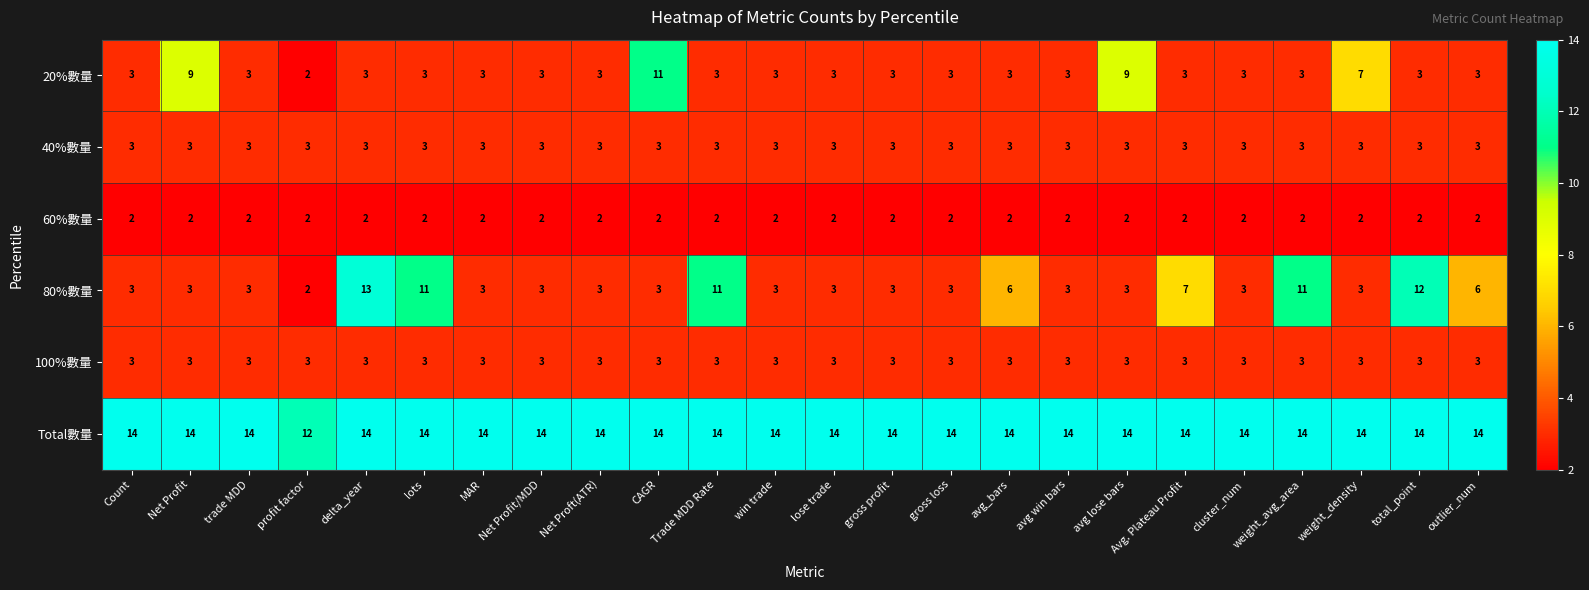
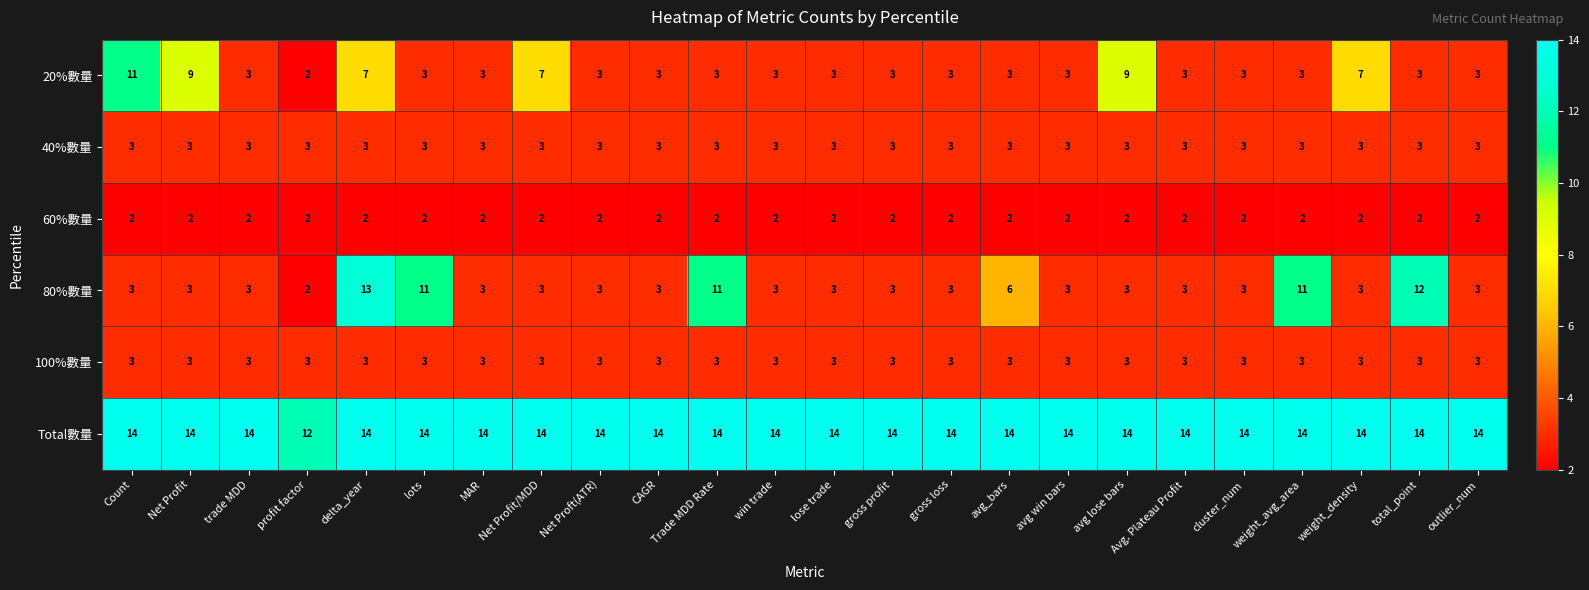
  {
    "20%數量": {
-     "Count": 3,
+     "Count": 11,
      "Net Profit": 9,
      "trade MDD": 3,
      "profit factor": 2,
-     "delta_year": 3,
+     "delta_year": 7,
      "lots": 3,
      "MAR": 3,
-     "Net Profit/MDD": 3,
+     "Net Profit/MDD": 7,
      "Net Proft(ATR)": 3,
-     "CAGR": 11,
+     "CAGR": 3,
      "Trade MDD Rate": 3,
      "win trade": 3,
      "lose trade": 3,
      "gross profit": 3,
      "gross loss": 3,
      "avg_bars": 3,
      "avg win bars": 3,
      "avg lose bars": 9,
      "Avg. Plateau Profit": 3,
      "cluster_num": 3,
      "weight_avg_area": 3,
      "weight_density": 7,
      "total_point": 3,
      "outlier_num": 3
    },
    "40%數量": {
      "Count": 3,
      "Net Profit": 3,
      "trade MDD": 3,
      "profit factor": 3,
      "delta_year": 3,
      "lots": 3,
      "MAR": 3,
      "Net Profit/MDD": 3,
      "Net Proft(ATR)": 3,
      "CAGR": 3,
      "Trade MDD Rate": 3,
      "win trade": 3,
      "lose trade": 3,
      "gross profit": 3,
      "gross loss": 3,
      "avg_bars": 3,
      "avg win bars": 3,
      "avg lose bars": 3,
      "Avg. Plateau Profit": 3,
      "cluster_num": 3,
      "weight_avg_area": 3,
      "weight_density": 3,
      "total_point": 3,
      "outlier_num": 3
    },
    "60%數量": {
      "Count": 2,
      "Net Profit": 2,
      "trade MDD": 2,
      "profit factor": 2,
      "delta_year": 2,
      "lots": 2,
      "MAR": 2,
      "Net Profit/MDD": 2,
      "Net Proft(ATR)": 2,
      "CAGR": 2,
      "Trade MDD Rate": 2,
      "win trade": 2,
      "lose trade": 2,
      "gross profit": 2,
      "gross loss": 2,
      "avg_bars": 2,
      "avg win bars": 2,
      "avg lose bars": 2,
      "Avg. Plateau Profit": 2,
      "cluster_num": 2,
      "weight_avg_area": 2,
      "weight_density": 2,
      "total_point": 2,
      "outlier_num": 2
    },
    "80%數量": {
      "Count": 3,
      "Net Profit": 3,
      "trade MDD": 3,
      "profit factor": 2,
      "delta_year": 13,
      "lots": 11,
      "MAR": 3,
      "Net Profit/MDD": 3,
      "Net Proft(ATR)": 3,
      "CAGR": 3,
      "Trade MDD Rate": 11,
      "win trade": 3,
      "lose trade": 3,
      "gross profit": 3,
      "gross loss": 3,
      "avg_bars": 6,
      "avg win bars": 3,
      "avg lose bars": 3,
-     "Avg. Plateau Profit": 7,
+     "Avg. Plateau Profit": 3,
      "cluster_num": 3,
      "weight_avg_area": 11,
      "weight_density": 3,
      "total_point": 12,
-     "outlier_num": 6
+     "outlier_num": 3
    },
    "100%數量": {
      "Count": 3,
      "Net Profit": 3,
      "trade MDD": 3,
      "profit factor": 3,
      "delta_year": 3,
      "lots": 3,
      "MAR": 3,
      "Net Profit/MDD": 3,
      "Net Proft(ATR)": 3,
      "CAGR": 3,
      "Trade MDD Rate": 3,
      "win trade": 3,
      "lose trade": 3,
      "gross profit": 3,
      "gross loss": 3,
      "avg_bars": 3,
      "avg win bars": 3,
      "avg lose bars": 3,
      "Avg. Plateau Profit": 3,
      "cluster_num": 3,
      "weight_avg_area": 3,
      "weight_density": 3,
      "total_point": 3,
      "outlier_num": 3
    },
    "Total數量": {
      "Count": 14,
      "Net Profit": 14,
      "trade MDD": 14,
      "profit factor": 12,
      "delta_year": 14,
      "lots": 14,
      "MAR": 14,
      "Net Profit/MDD": 14,
      "Net Proft(ATR)": 14,
      "CAGR": 14,
      "Trade MDD Rate": 14,
      "win trade": 14,
      "lose trade": 14,
      "gross profit": 14,
      "gross loss": 14,
      "avg_bars": 14,
      "avg win bars": 14,
      "avg lose bars": 14,
      "Avg. Plateau Profit": 14,
      "cluster_num": 14,
      "weight_avg_area": 14,
      "weight_density": 14,
      "total_point": 14,
      "outlier_num": 14
    }
  }
